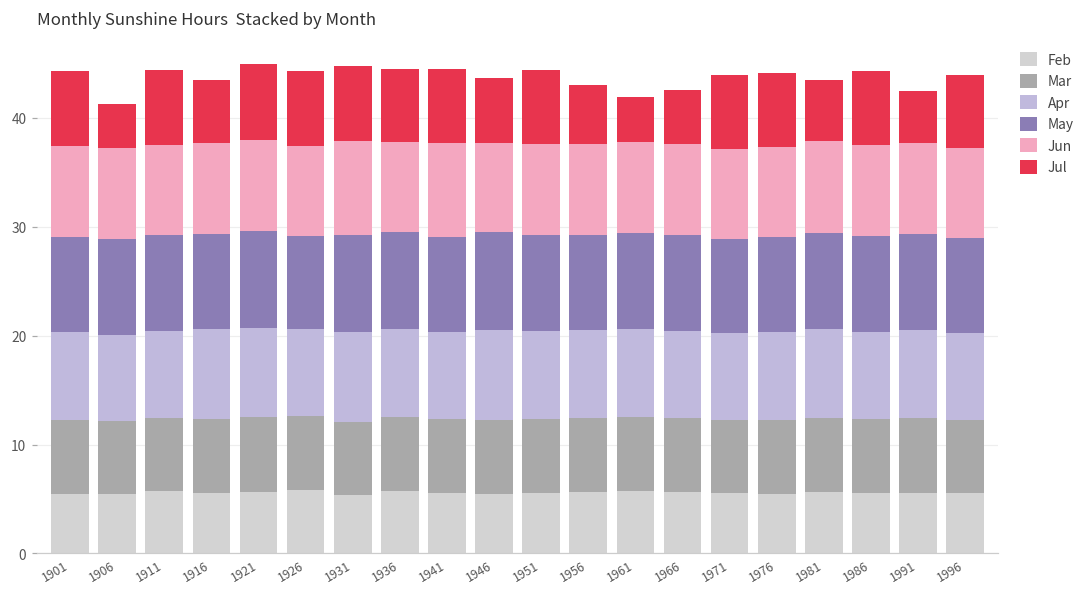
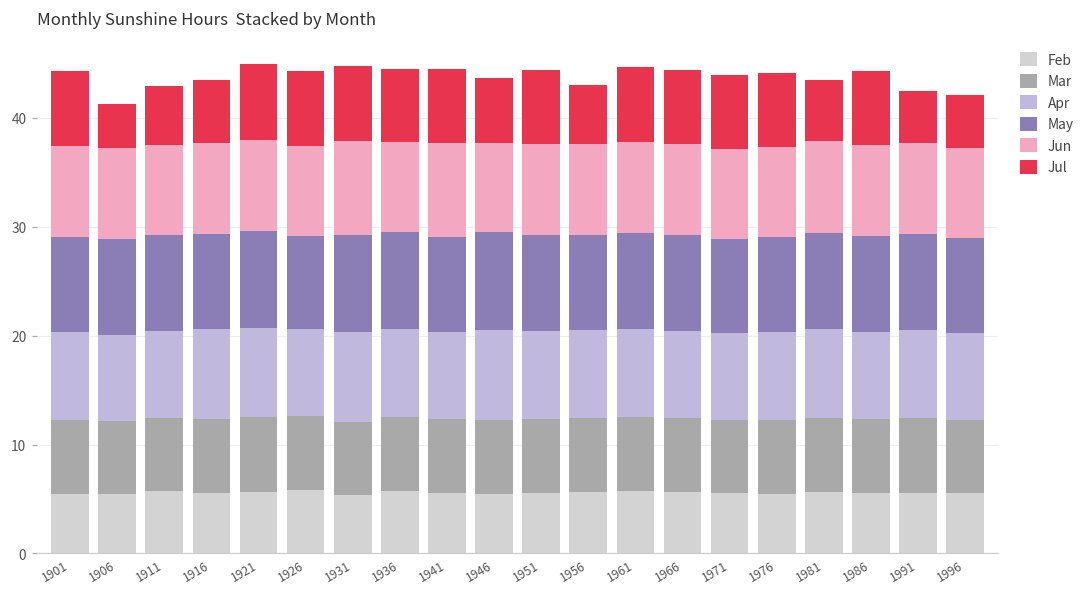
  {
    "Jul": {
      "1901": 7,
      "1906": 4,
-     "1911": 7,
+     "1911": 5,
      "1916": 6,
      "1921": 7,
      "1926": 7,
      "1931": 7,
      "1936": 7,
      "1941": 7,
      "1946": 6,
      "1951": 7,
      "1956": 5,
-     "1961": 4,
-     "1966": 5,
+     "1961": 7,
+     "1966": 7,
      "1971": 7,
      "1976": 7,
      "1981": 6,
      "1986": 7,
      "1991": 5,
-     "1996": 7
+     "1996": 5
    }
  }
